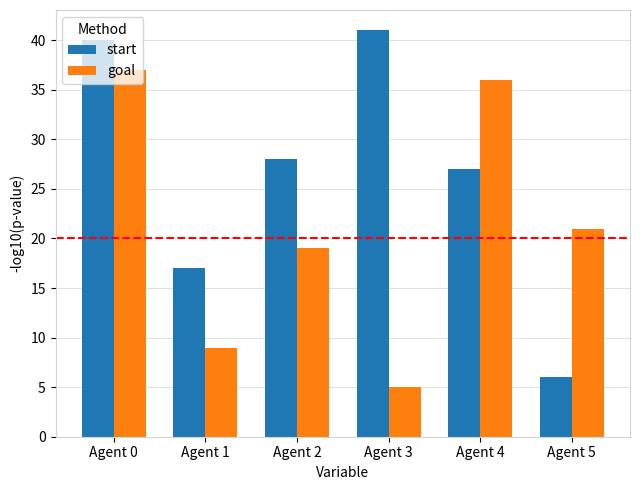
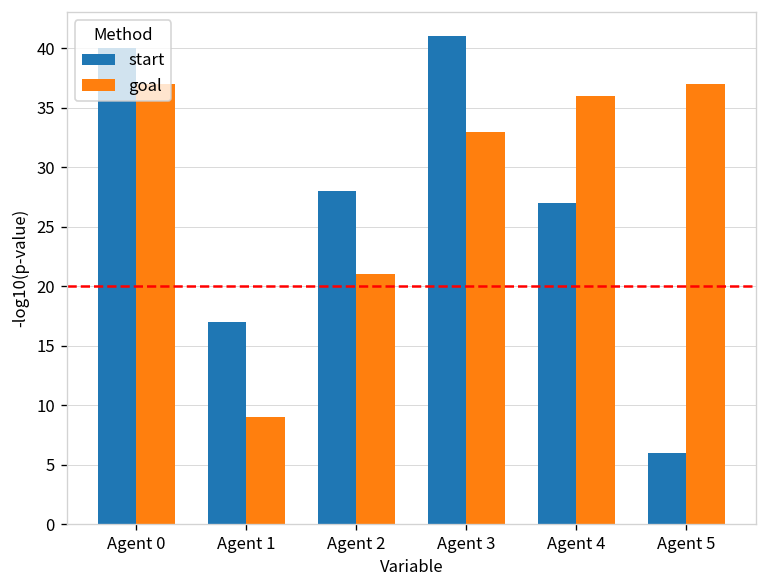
  {
    "start": {
      "Agent 1": 17,
      "Agent 2": 28,
      "Agent 3": 41,
      "Agent 4": 27,
      "Agent 5": 6
    },
    "goal": {
      "Agent 1": 9,
-     "Agent 2": 19,
-     "Agent 3": 5,
+     "Agent 2": 21,
+     "Agent 3": 33,
      "Agent 4": 36,
-     "Agent 5": 21
+     "Agent 5": 37
    }
  }
